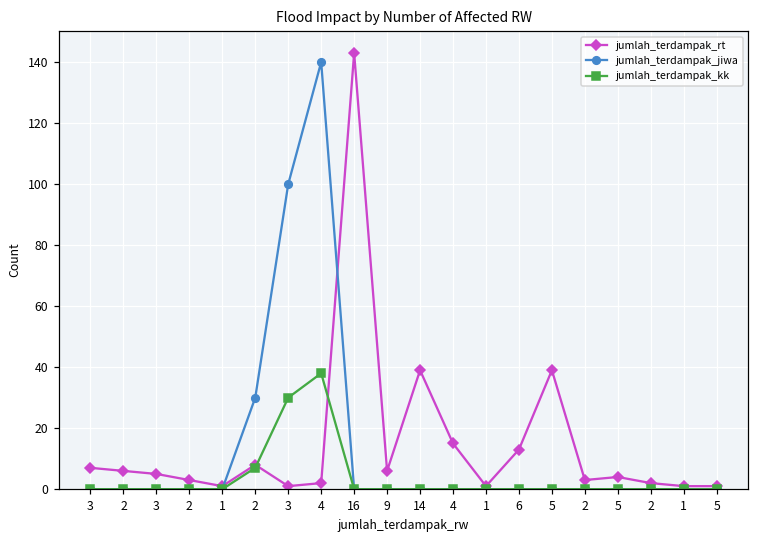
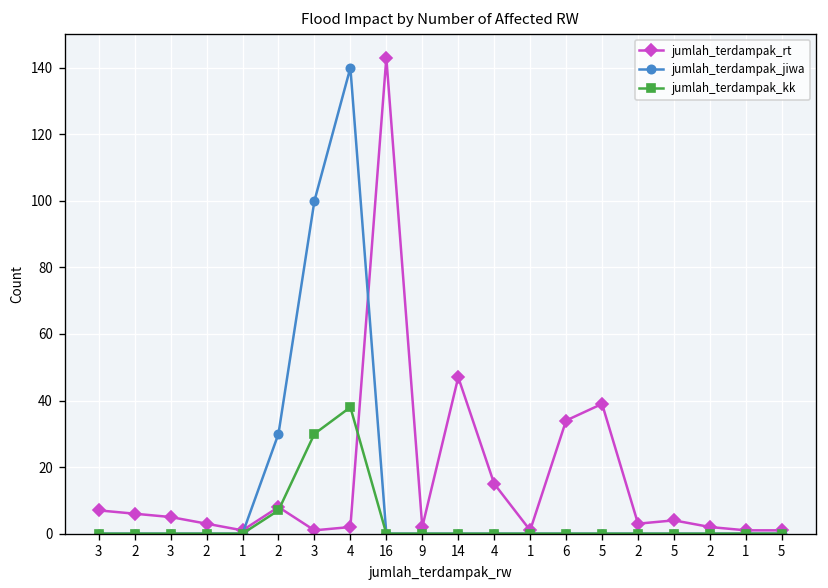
  {
    "jumlah_terdampak_rt": {
      "16": 143,
-     "9": 6,
-     "14": 39,
-     "6": 13
+     "9": 2,
+     "14": 47,
+     "6": 34
    }
  }
